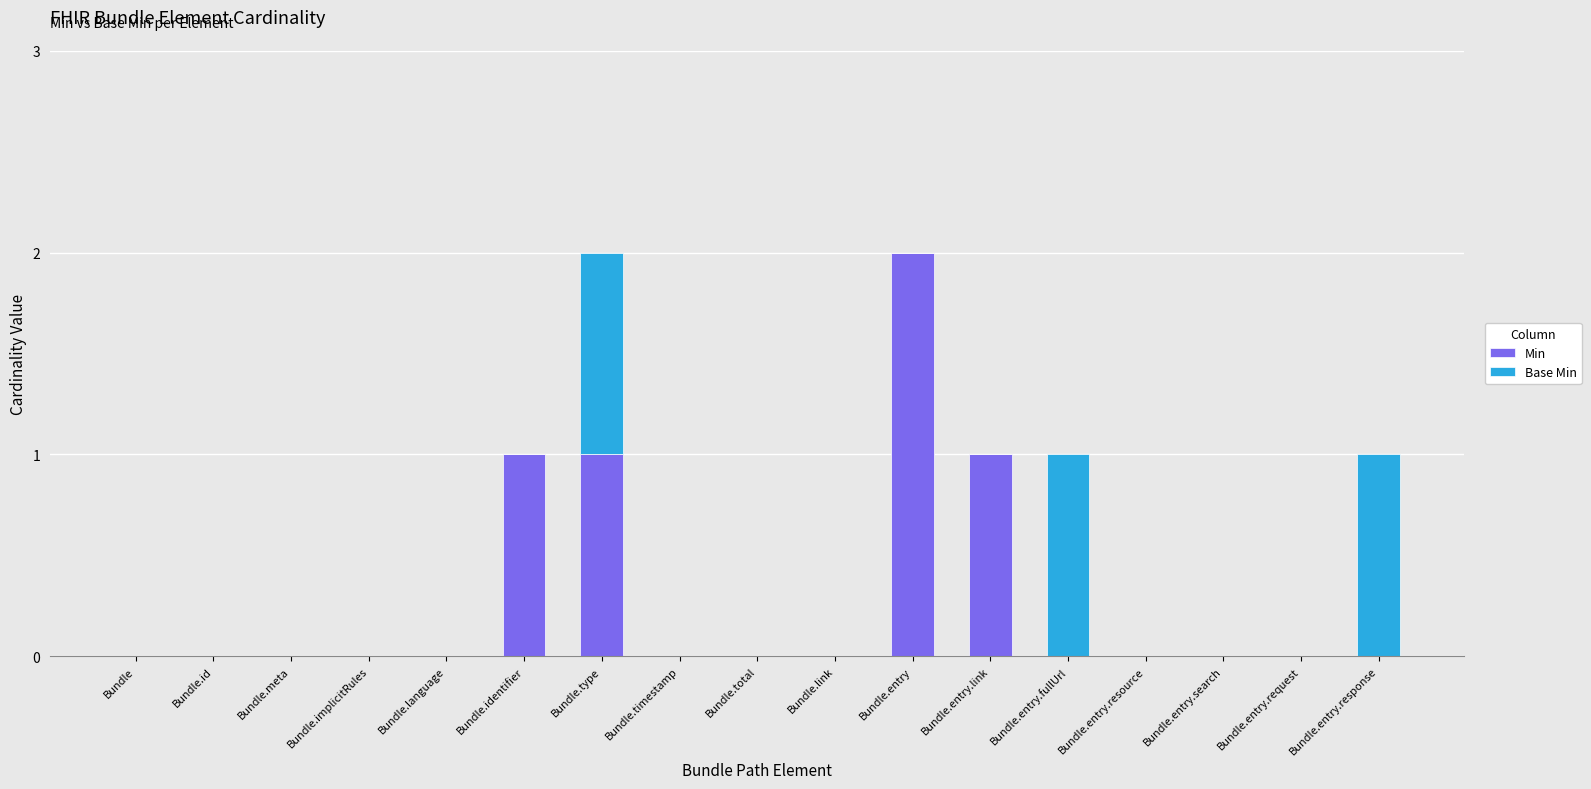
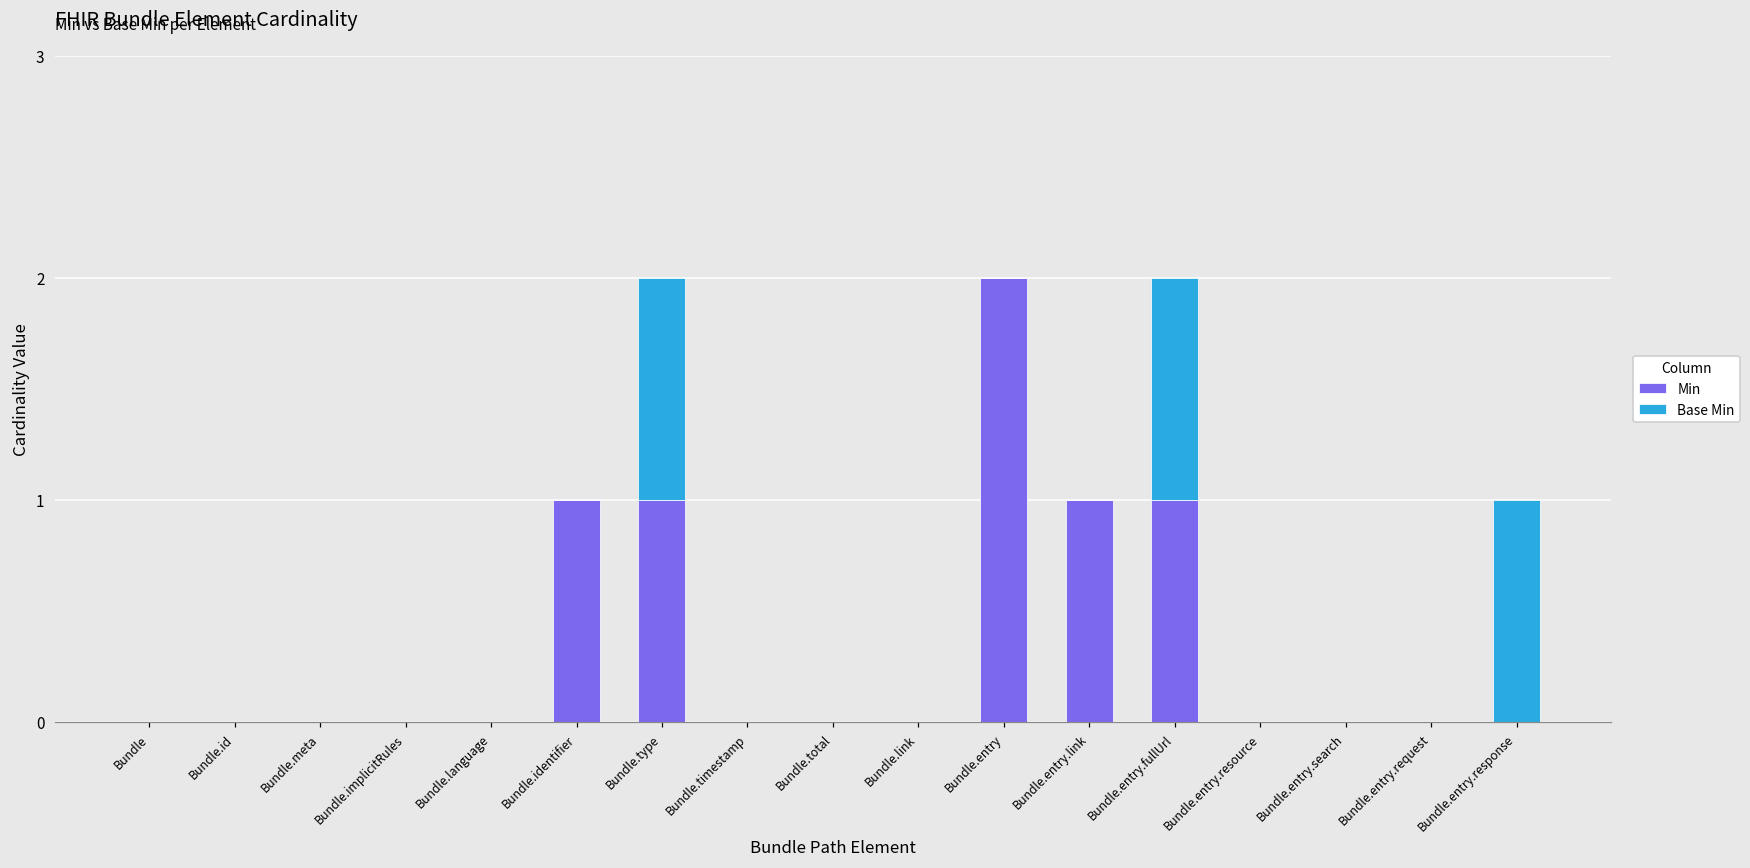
  {
    "Min": {
      "Bundle": 0,
      "Bundle.id": 0,
      "Bundle.meta": 0,
      "Bundle.implicitRules": 0,
      "Bundle.language": 0,
      "Bundle.identifier": 1,
      "Bundle.type": 1,
      "Bundle.timestamp": 0,
      "Bundle.total": 0,
      "Bundle.link": 0,
      "Bundle.entry": 2,
      "Bundle.entry.link": 1,
-     "Bundle.entry.fullUrl": 0,
+     "Bundle.entry.fullUrl": 1,
      "Bundle.entry.resource": 0,
      "Bundle.entry.search": 0,
      "Bundle.entry.request": 0,
      "Bundle.entry.response": 0
    }
  }
